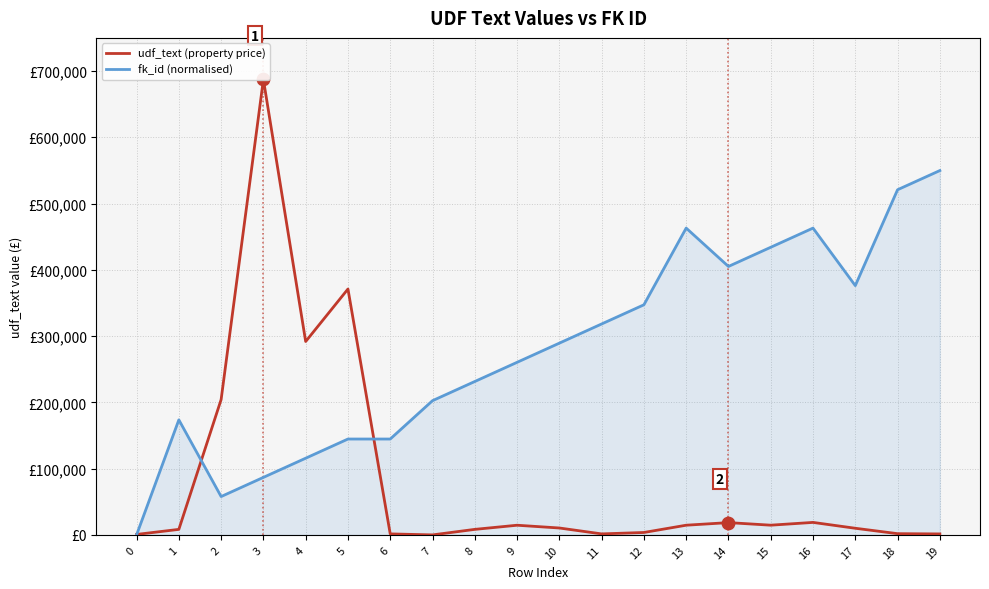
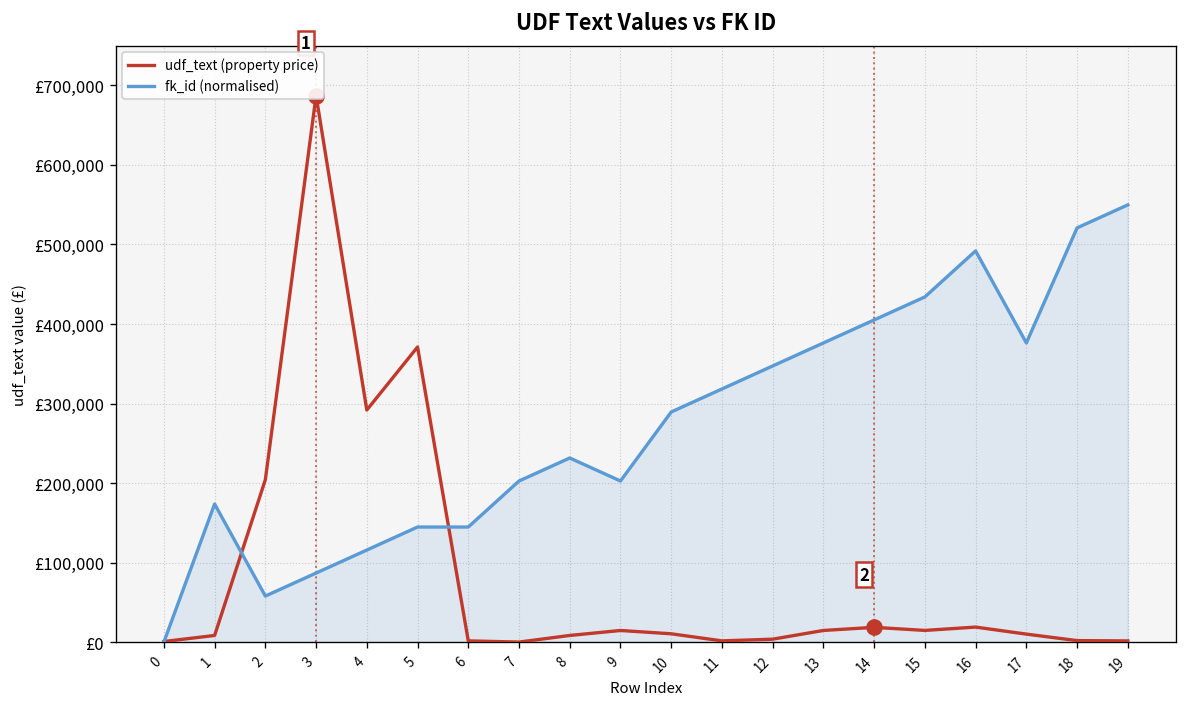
  {
    "fk_id (normalised)": {
      "1": "£170,000",
      "2": "£60,000",
      "3": "£90,000",
      "4": "£120,000",
      "5": "£140,000",
      "6": "£140,000",
      "7": "£200,000",
      "8": "£230,000",
-     "9": "£260,000",
+     "9": "£200,000",
      "10": "£290,000",
      "11": "£320,000",
      "12": "£350,000",
-     "13": "£460,000",
+     "13": "£380,000",
      "14": "£410,000",
      "15": "£430,000",
-     "16": "£460,000",
+     "16": "£490,000",
      "17": "£380,000",
      "18": "£520,000",
      "19": "£550,000"
    }
  }
